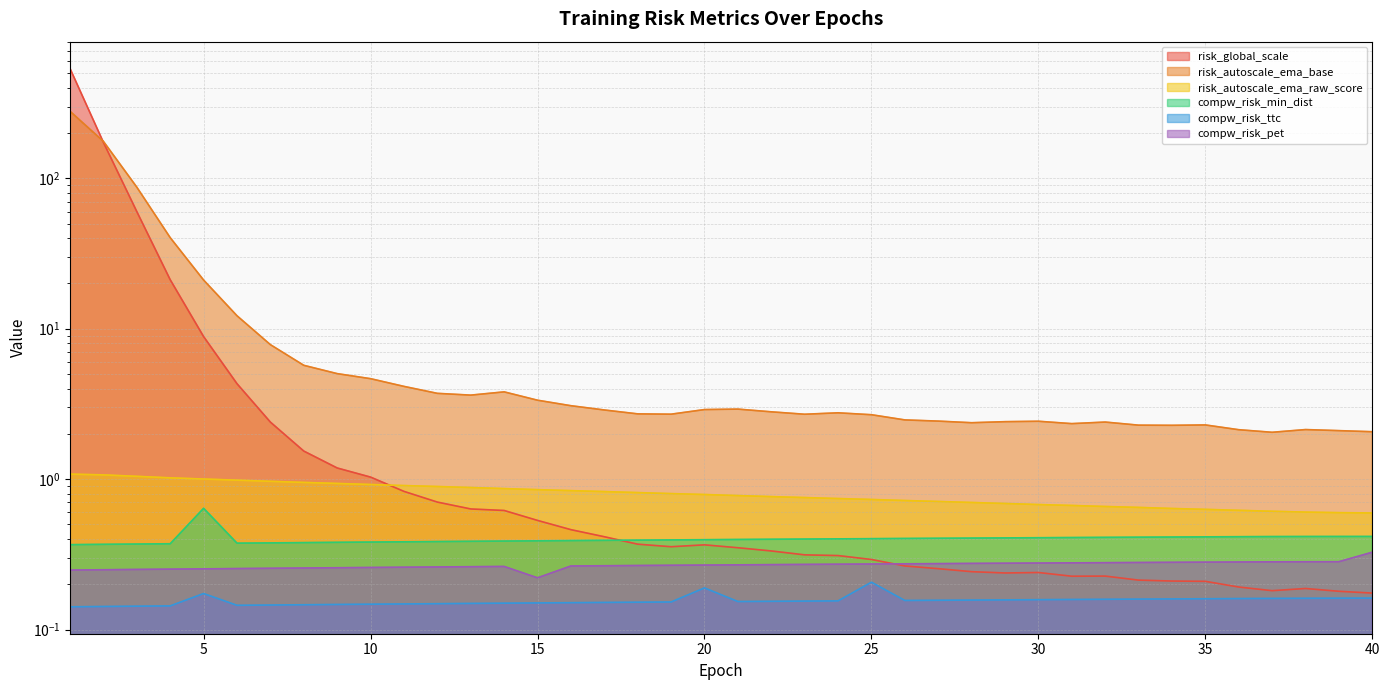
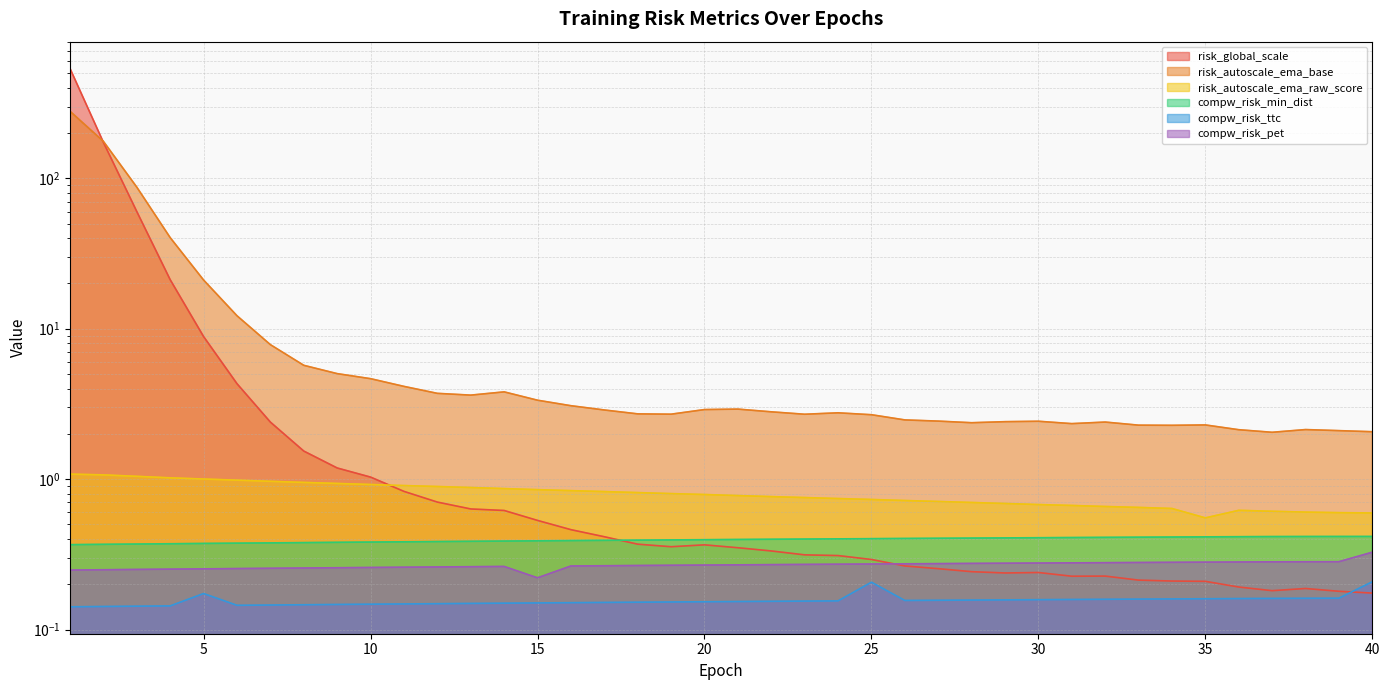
  {
    "risk_autoscale_ema_raw_score": {
      "5": 1.0,
      "10": 0.9,
      "15": 0.9,
      "20": 0.8,
      "25": 0.7,
      "30": 0.7,
-     "35": 0.63,
+     "35": 0.55,
      "40": 0.60
    },
    "compw_risk_min_dist": {
-     "5": 0.64,
+     "5": 0.37,
      "10": 0.38,
      "15": 0.39,
      "20": 0.40,
      "25": 0.40,
      "30": 0.41,
      "35": 0.41,
      "40": 0.42
    },
    "compw_risk_ttc": {
      "5": 0.17,
      "10": 0.15,
      "15": 0.15,
-     "20": 0.19,
+     "20": 0.15,
      "25": 0.21,
      "30": 0.16,
      "35": 0.16,
-     "40": 0.16
+     "40": 0.21
    },
    "compw_risk_pet": {
      "5": 0.25,
      "10": 0.26,
      "15": 0.22,
      "20": 0.27,
      "25": 0.27,
      "30": 0.28,
      "35": 0.28,
      "40": 0.33
    }
  }
